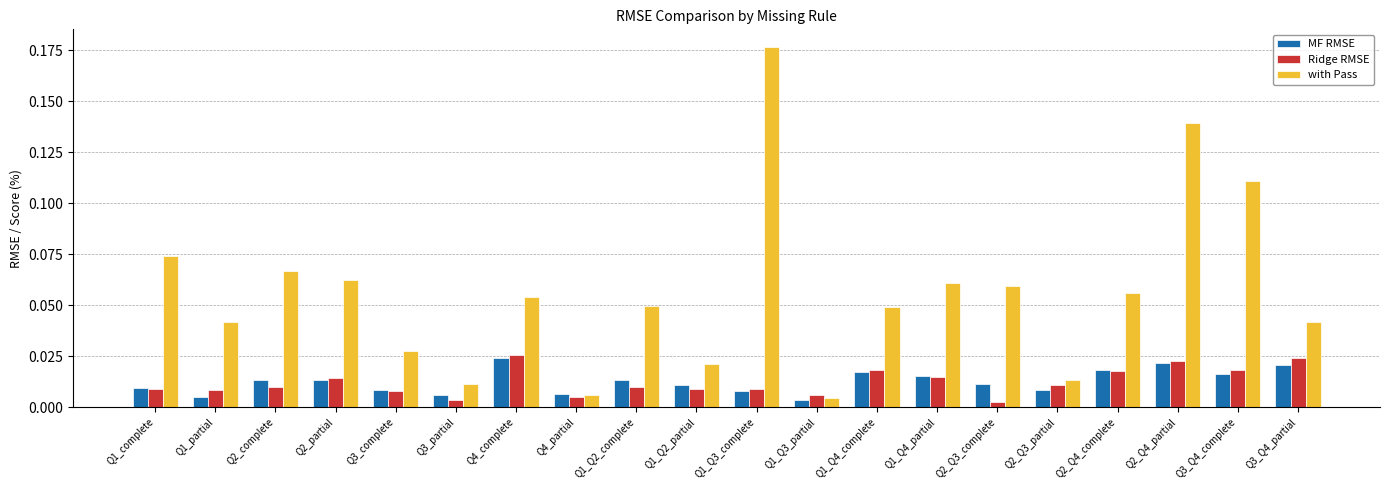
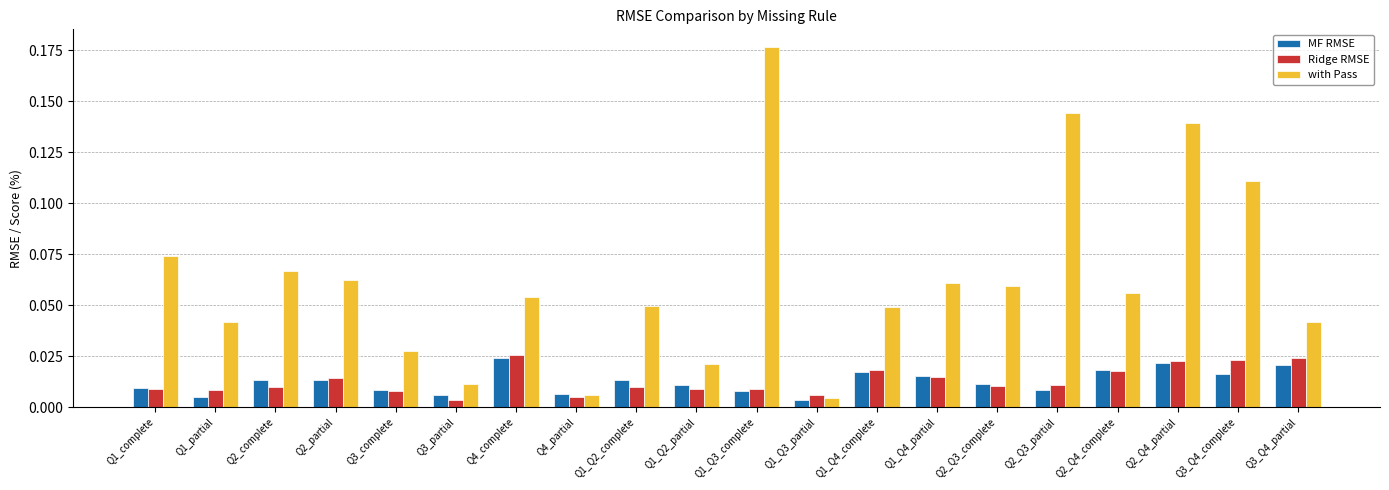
  {
    "MF RMSE": {
      "Q1_complete": 0.009,
      "Q1_partial": 0.005,
      "Q2_complete": 0.013,
      "Q2_partial": 0.013,
      "Q3_complete": 0.008,
      "Q3_partial": 0.006,
      "Q4_complete": 0.024,
      "Q4_partial": 0.007,
      "Q1_Q2_complete": 0.013,
      "Q1_Q2_partial": 0.011,
      "Q1_Q3_complete": 0.008,
      "Q1_Q3_partial": 0.004,
      "Q1_Q4_complete": 0.017,
      "Q1_Q4_partial": 0.016,
      "Q2_Q3_complete": 0.011,
      "Q2_Q3_partial": 0.008,
      "Q2_Q4_complete": 0.018,
      "Q2_Q4_partial": 0.022,
      "Q3_Q4_complete": 0.017,
      "Q3_Q4_partial": 0.021
    },
    "Ridge RMSE": {
      "Q1_complete": 0.009,
      "Q1_partial": 0.009,
      "Q2_complete": 0.010,
      "Q2_partial": 0.014,
      "Q3_complete": 0.008,
      "Q3_partial": 0.003,
      "Q4_complete": 0.026,
      "Q4_partial": 0.005,
      "Q1_Q2_complete": 0.010,
      "Q1_Q2_partial": 0.009,
      "Q1_Q3_complete": 0.009,
      "Q1_Q3_partial": 0.006,
      "Q1_Q4_complete": 0.018,
      "Q1_Q4_partial": 0.015,
-     "Q2_Q3_complete": 0.003,
+     "Q2_Q3_complete": 0.010,
      "Q2_Q3_partial": 0.011,
      "Q2_Q4_complete": 0.018,
      "Q2_Q4_partial": 0.023,
-     "Q3_Q4_complete": 0.018,
+     "Q3_Q4_complete": 0.023,
      "Q3_Q4_partial": 0.024
    },
    "with Pass": {
      "Q1_complete": 0.074,
      "Q1_partial": 0.042,
      "Q2_complete": 0.067,
      "Q2_partial": 0.062,
      "Q3_complete": 0.028,
      "Q3_partial": 0.012,
      "Q4_complete": 0.054,
      "Q4_partial": 0.006,
      "Q1_Q2_complete": 0.050,
      "Q1_Q2_partial": 0.021,
      "Q1_Q3_complete": 0.177,
      "Q1_Q3_partial": 0.005,
      "Q1_Q4_complete": 0.049,
      "Q1_Q4_partial": 0.061,
      "Q2_Q3_complete": 0.059,
-     "Q2_Q3_partial": 0.013,
+     "Q2_Q3_partial": 0.144,
      "Q2_Q4_complete": 0.056,
      "Q2_Q4_partial": 0.139,
      "Q3_Q4_complete": 0.111,
      "Q3_Q4_partial": 0.042
    }
  }
